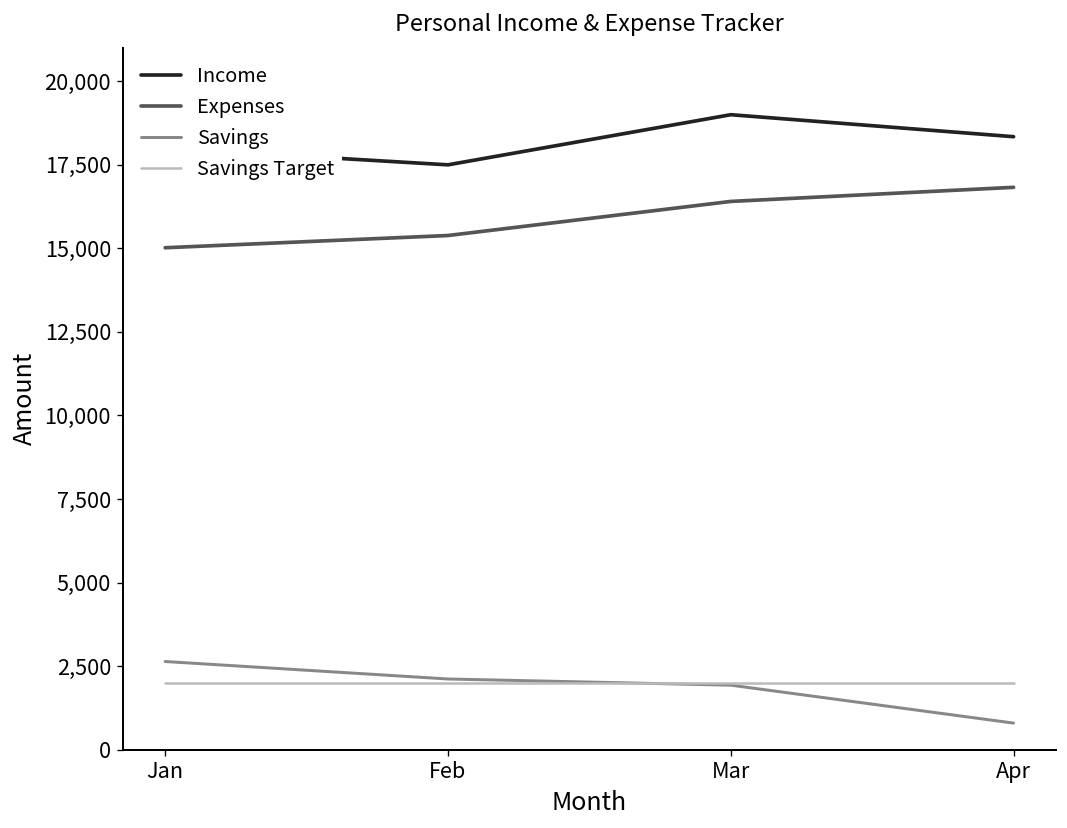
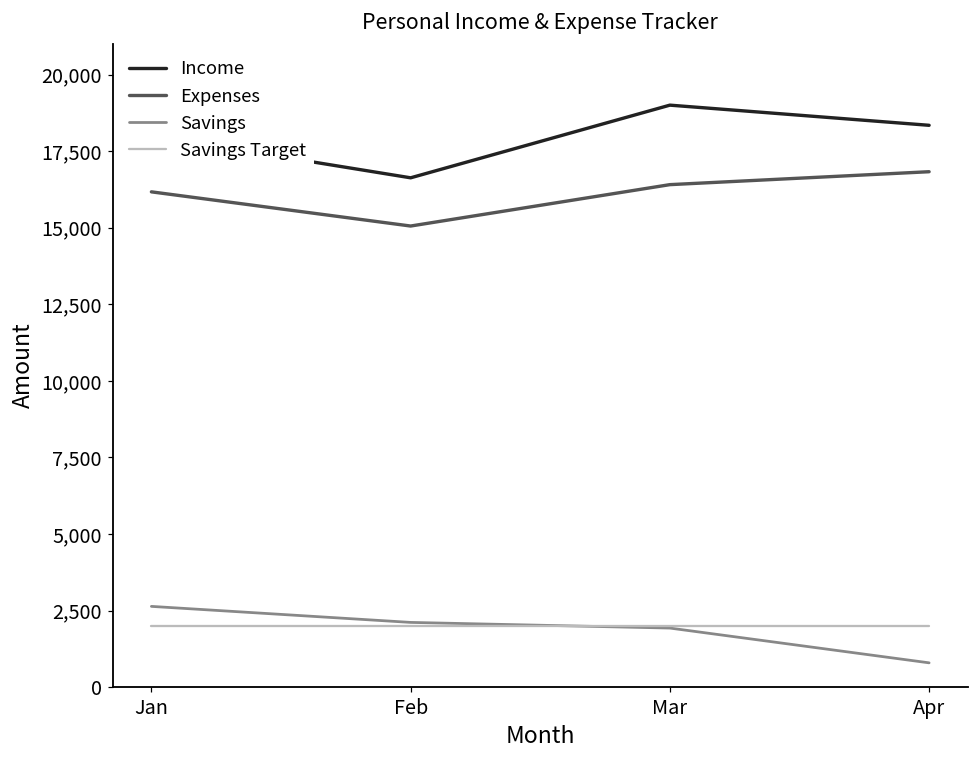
  {
    "Income": {
-     "Feb": "17,500",
+     "Feb": "16,600",
      "Mar": "19,000",
      "Apr": "18,300"
    },
    "Expenses": {
-     "Jan": "15,000",
-     "Feb": "15,400",
+     "Jan": "16,200",
+     "Feb": "15,100",
      "Mar": "16,400",
      "Apr": "16,800"
    },
    "Savings": {
      "Jan": "2,600",
      "Feb": "2,100",
      "Apr": "800"
    },
    "Savings Target": {
      "Jan": "2,000",
      "Feb": "2,000",
      "Apr": "2,000"
    }
  }
